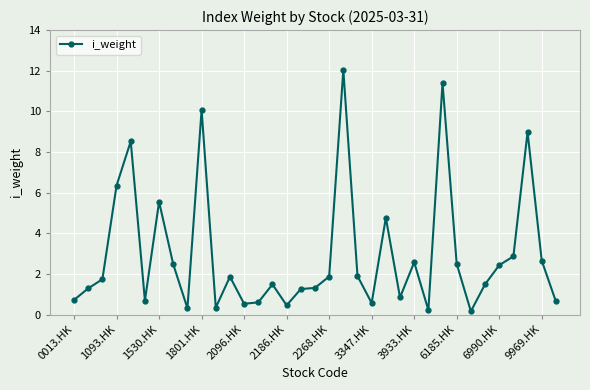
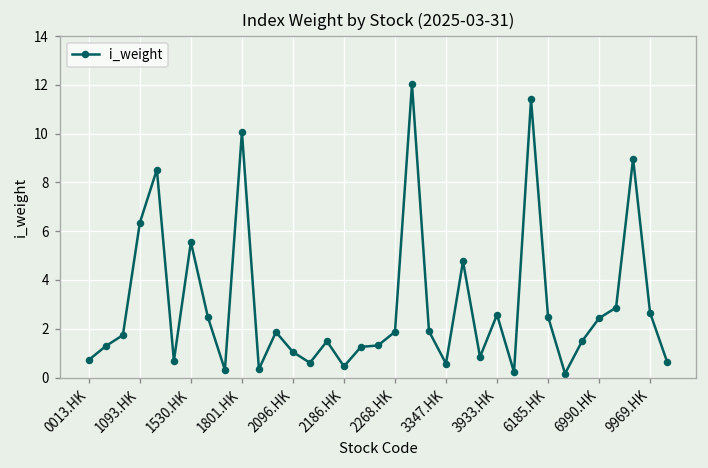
  {
    "0013.HK": 0.7,
    "1093.HK": 6.4,
    "1530.HK": 5.6,
    "1801.HK": 10.1,
-   "2096.HK": 0.5,
+   "2096.HK": 1.0,
    "2186.HK": 0.5,
    "2268.HK": 1.9,
    "3347.HK": 0.6,
    "3933.HK": 2.6,
    "6185.HK": 2.5,
    "6990.HK": 2.4,
    "9969.HK": 2.7
  }
